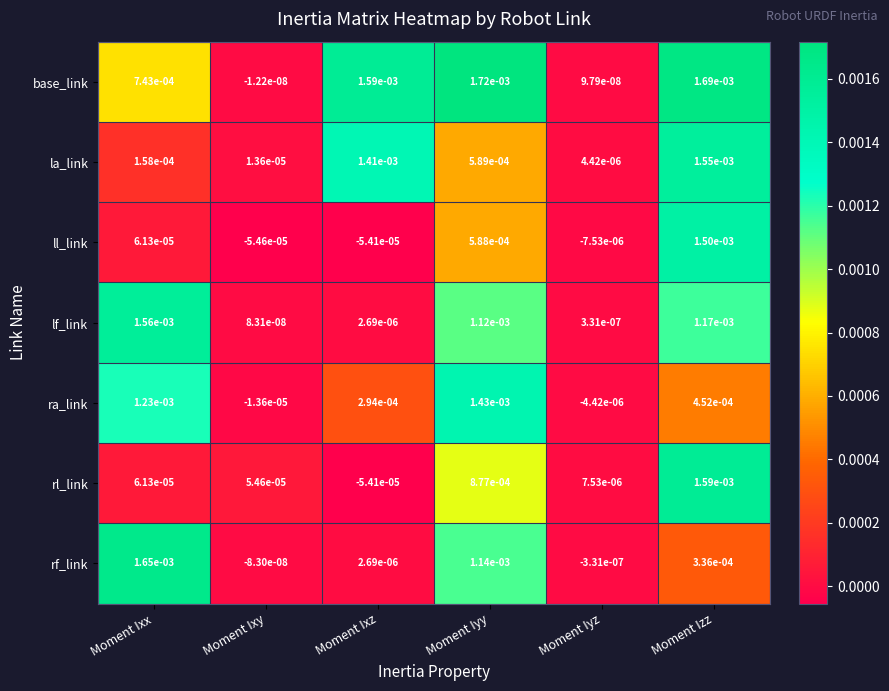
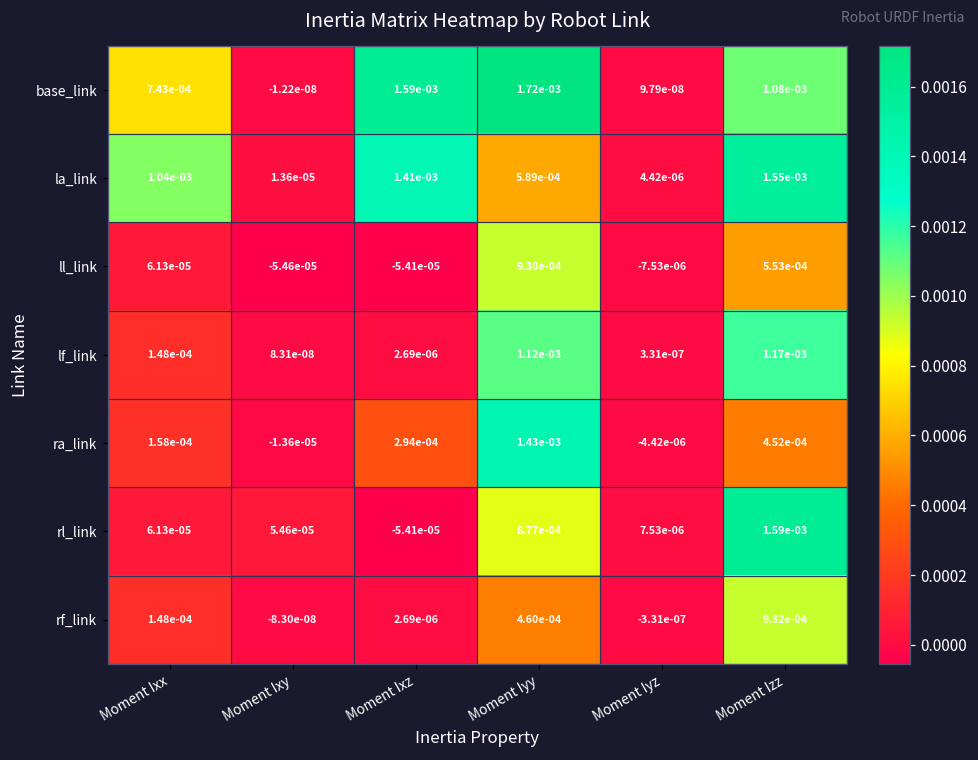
  {
    "base_link": {
      "Moment Ixx": "7.43e-04",
      "Moment Ixy": "-1.22e-08",
      "Moment Ixz": "1.59e-03",
      "Moment Iyy": "1.72e-03",
      "Moment Iyz": "9.79e-08",
-     "Moment Izz": "1.69e-03"
+     "Moment Izz": "1.08e-03"
    },
    "la_link": {
-     "Moment Ixx": "1.58e-04",
+     "Moment Ixx": "1.04e-03",
      "Moment Ixy": "1.36e-05",
      "Moment Ixz": "1.41e-03",
      "Moment Iyy": "5.89e-04",
      "Moment Iyz": "4.42e-06",
      "Moment Izz": "1.55e-03"
    },
    "ll_link": {
      "Moment Ixx": "6.13e-05",
      "Moment Ixy": "-5.46e-05",
      "Moment Ixz": "-5.41e-05",
-     "Moment Iyy": "5.88e-04",
+     "Moment Iyy": "9.30e-04",
      "Moment Iyz": "-7.53e-06",
-     "Moment Izz": "1.50e-03"
+     "Moment Izz": "5.53e-04"
    },
    "lf_link": {
-     "Moment Ixx": "1.56e-03",
+     "Moment Ixx": "1.48e-04",
      "Moment Ixy": "8.31e-08",
      "Moment Ixz": "2.69e-06",
      "Moment Iyy": "1.12e-03",
      "Moment Iyz": "3.31e-07",
      "Moment Izz": "1.17e-03"
    },
    "ra_link": {
-     "Moment Ixx": "1.23e-03",
+     "Moment Ixx": "1.58e-04",
      "Moment Ixy": "-1.36e-05",
      "Moment Ixz": "2.94e-04",
      "Moment Iyy": "1.43e-03",
      "Moment Iyz": "-4.42e-06",
      "Moment Izz": "4.52e-04"
    },
    "rl_link": {
      "Moment Ixx": "6.13e-05",
      "Moment Ixy": "5.46e-05",
      "Moment Ixz": "-5.41e-05",
      "Moment Iyy": "8.77e-04",
      "Moment Iyz": "7.53e-06",
      "Moment Izz": "1.59e-03"
    },
    "rf_link": {
-     "Moment Ixx": "1.65e-03",
+     "Moment Ixx": "1.48e-04",
      "Moment Ixy": "-8.30e-08",
      "Moment Ixz": "2.69e-06",
-     "Moment Iyy": "1.14e-03",
+     "Moment Iyy": "4.60e-04",
      "Moment Iyz": "-3.31e-07",
-     "Moment Izz": "3.36e-04"
+     "Moment Izz": "9.32e-04"
    }
  }
